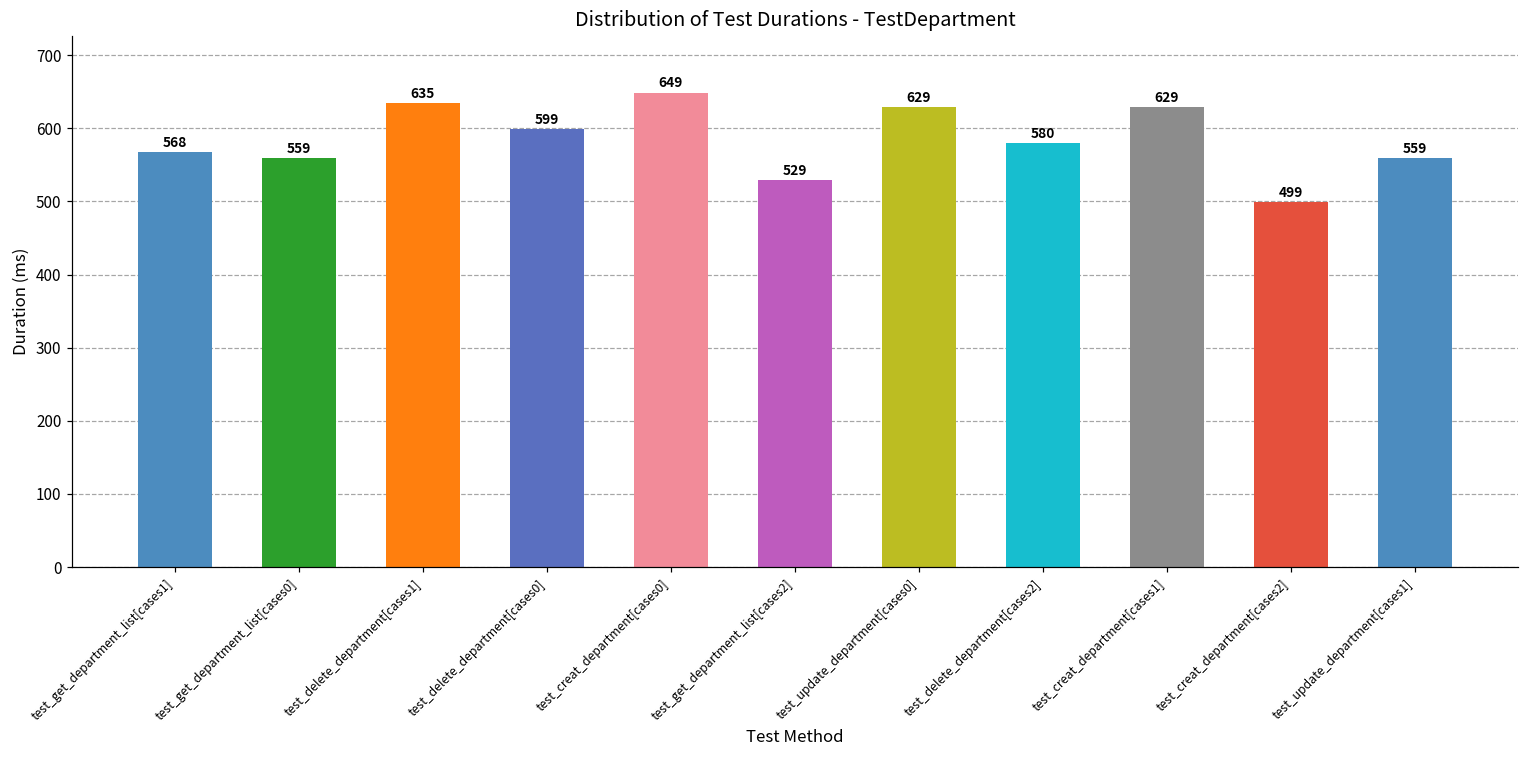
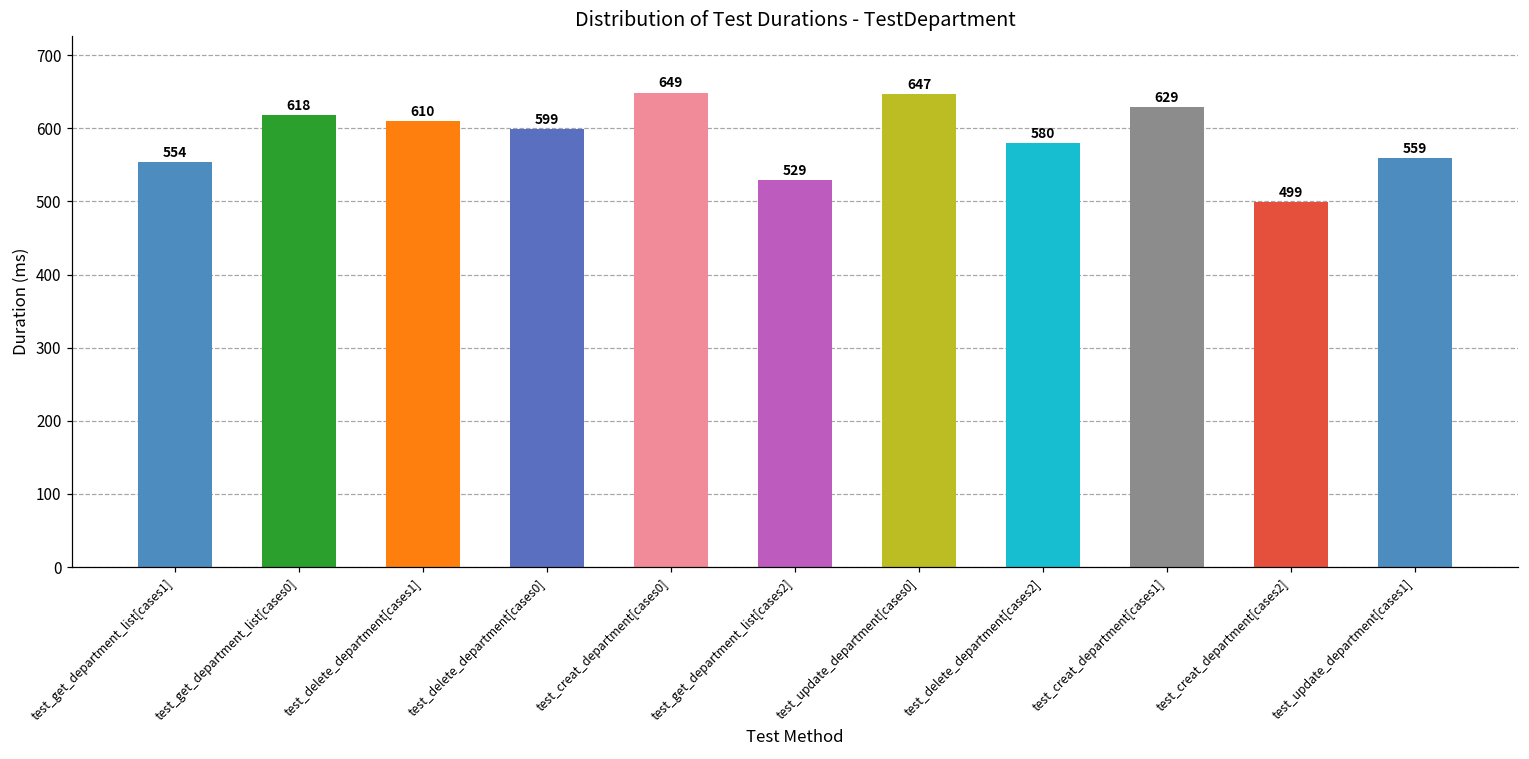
  {
-   "test_get_department_list[cases1]": 568,
-   "test_get_department_list[cases0]": 559,
-   "test_delete_department[cases1]": 635,
+   "test_get_department_list[cases1]": 554,
+   "test_get_department_list[cases0]": 618,
+   "test_delete_department[cases1]": 610,
    "test_delete_department[cases0]": 599,
    "test_creat_department[cases0]": 649,
    "test_get_department_list[cases2]": 529,
-   "test_update_department[cases0]": 629,
+   "test_update_department[cases0]": 647,
    "test_delete_department[cases2]": 580,
    "test_creat_department[cases1]": 629,
    "test_creat_department[cases2]": 499,
    "test_update_department[cases1]": 559
  }
